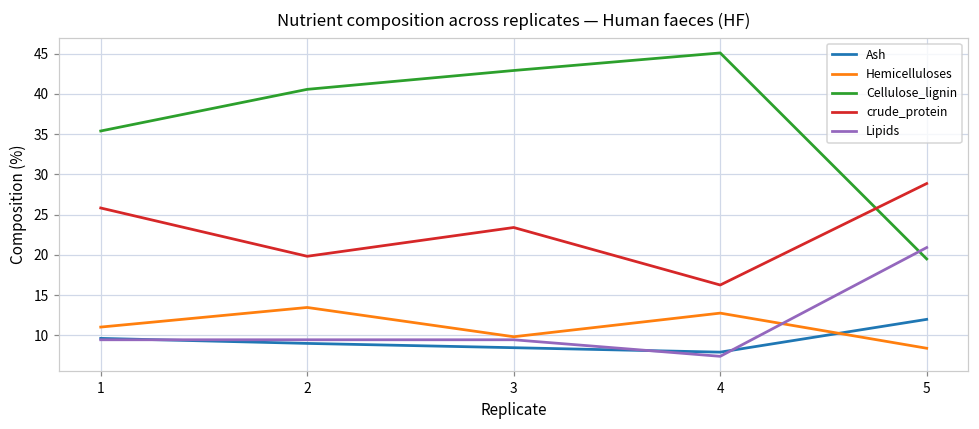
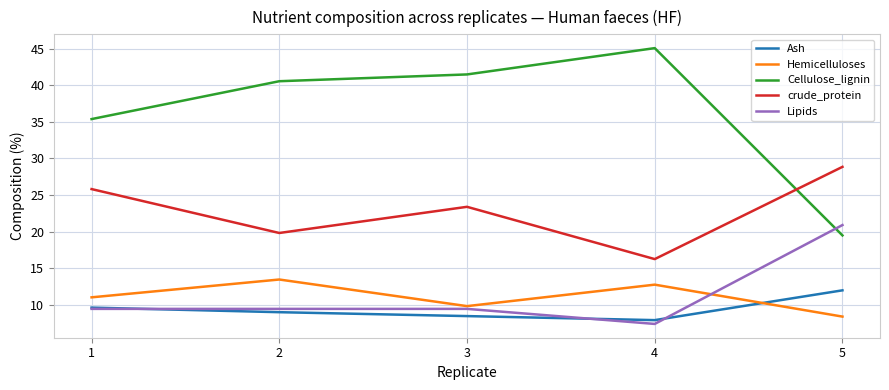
  {
    "Ash": {
      "2": 9,
      "3": 8,
      "4": 8,
      "5": 12
    },
    "Hemicelluloses": {
      "1": 11,
      "2": 13,
      "3": 10,
      "4": 13,
      "5": 8
    },
    "Cellulose_lignin": {
      "1": 35,
      "2": 41,
-     "3": 43,
+     "3": 41,
      "4": 45,
      "5": 19
    },
    "crude_protein": {
      "1": 26,
      "2": 20,
      "3": 23,
      "4": 16,
      "5": 29
    },
    "Lipids": {
      "2": 9,
      "3": 9,
      "4": 7,
      "5": 21
    }
  }
